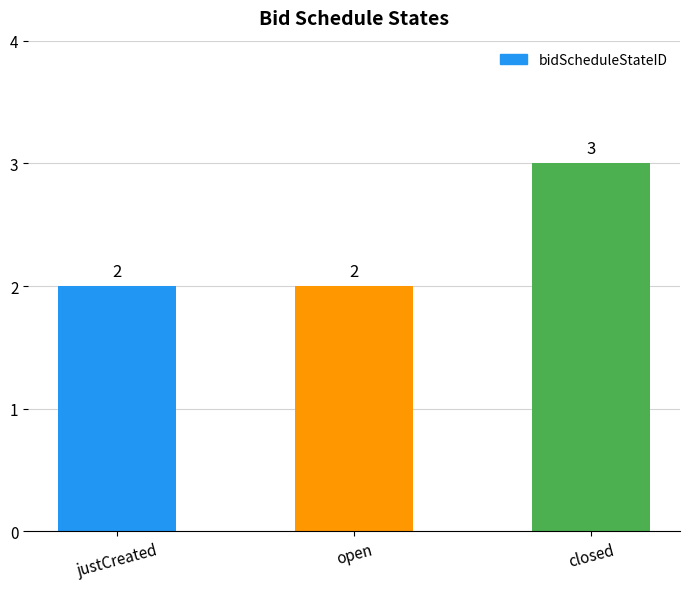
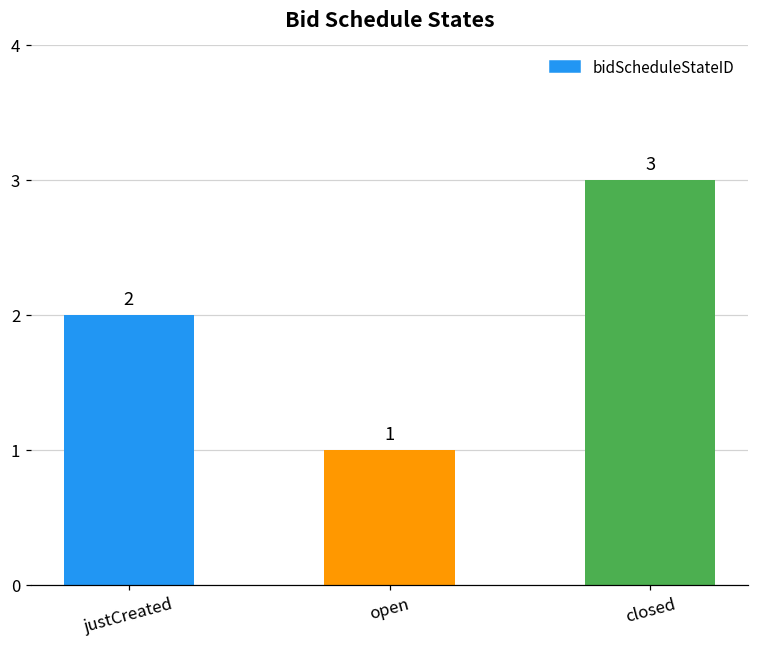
  {
    "justCreated": 2,
-   "open": 2,
+   "open": 1,
    "closed": 3
  }
